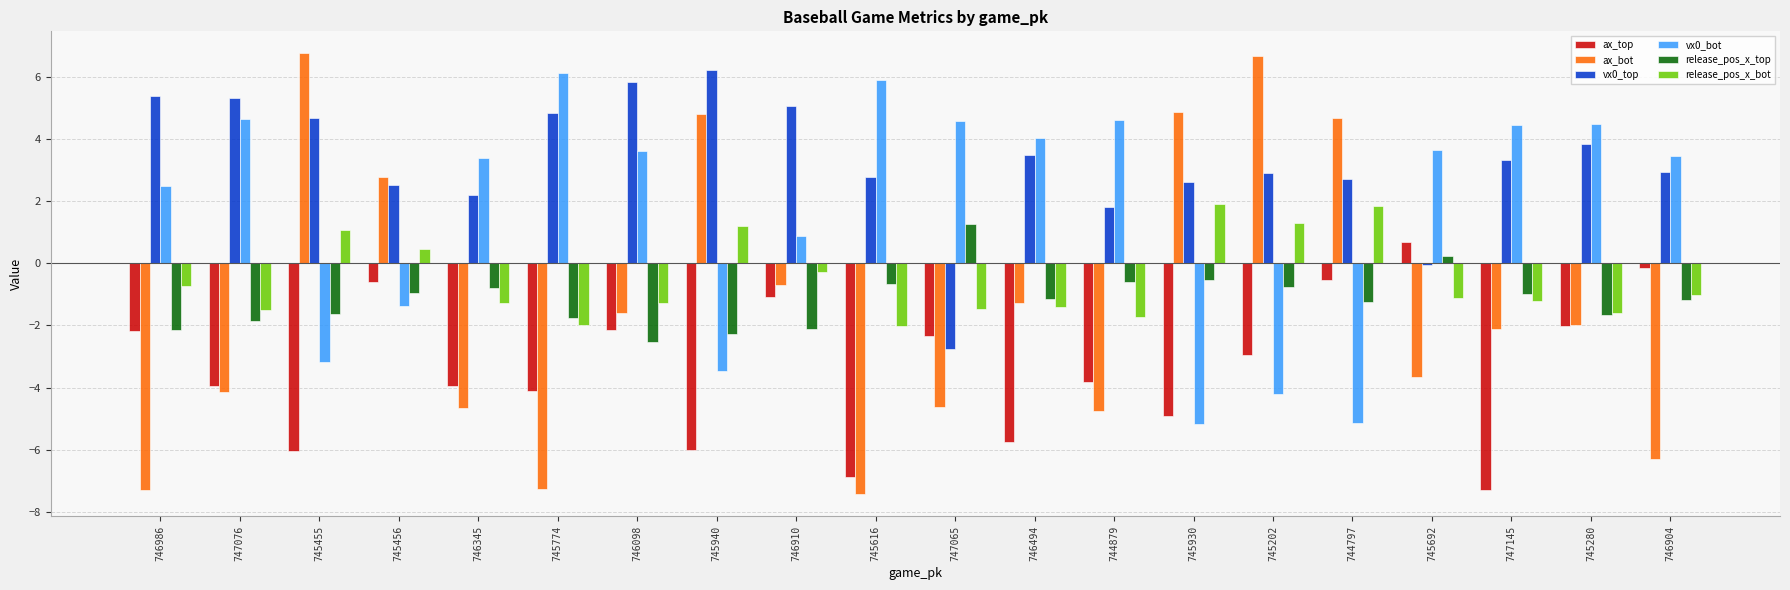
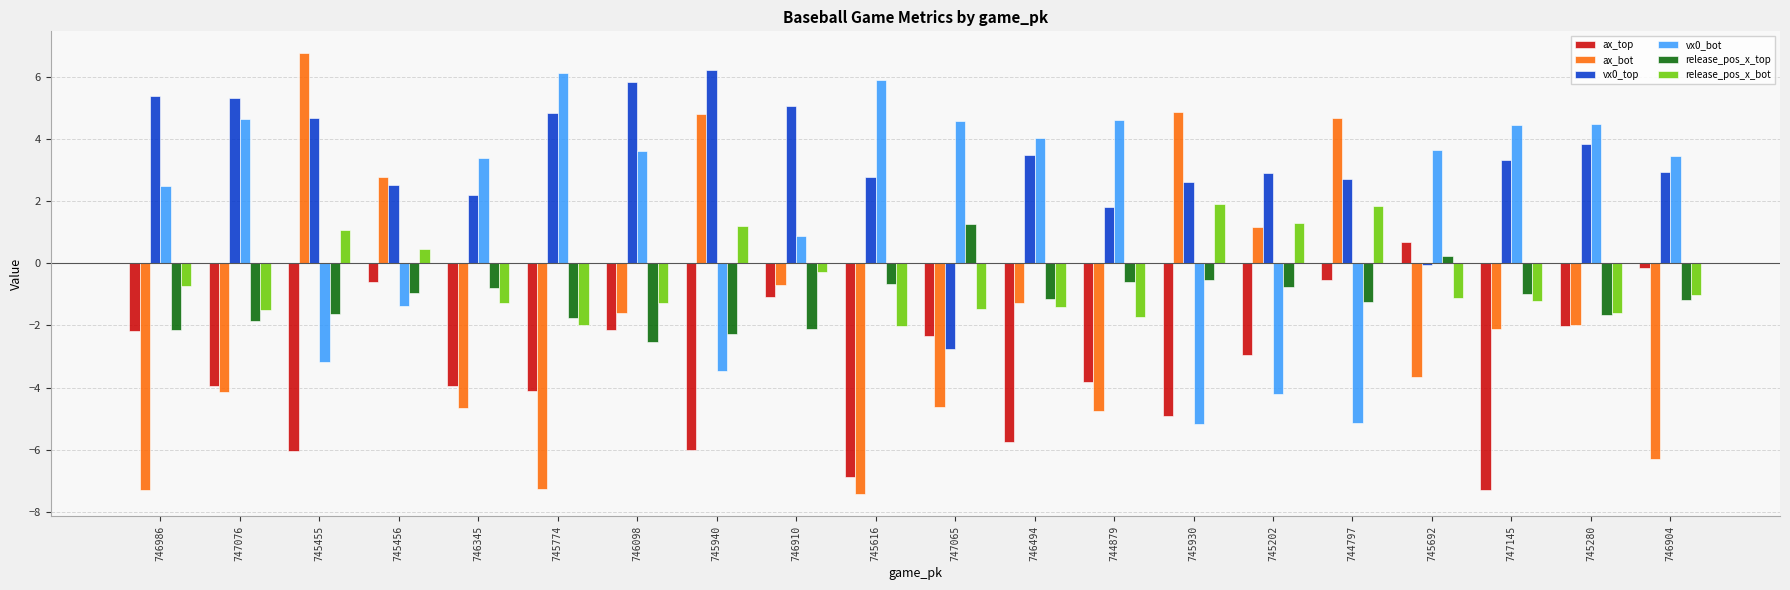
  {
    "ax_top": {
      "746986": -2.2,
      "747076": -3.9,
      "745455": -6.0,
      "745456": -0.6,
      "746345": -4.0,
      "745774": -4.1,
      "746098": -2.1,
      "745940": -6.0,
      "746910": -1.1,
      "745616": -6.9,
      "747065": -2.3,
      "746494": -5.7,
      "744879": -3.8,
      "745930": -4.9,
      "745202": -3.0,
      "744797": -0.5,
      "745692": 0.7,
      "747145": -7.3,
      "745280": -2.0,
      "746904": -0.2
    },
    "ax_bot": {
      "746986": -7.3,
      "747076": -4.1,
      "745455": 6.7,
      "745456": 2.8,
      "746345": -4.7,
      "745774": -7.3,
      "746098": -1.6,
      "745940": 4.8,
      "746910": -0.7,
      "745616": -7.4,
      "747065": -4.6,
      "746494": -1.3,
      "744879": -4.7,
      "745930": 4.9,
-     "745202": 6.6,
+     "745202": 1.2,
      "744797": 4.7,
      "745692": -3.7,
      "747145": -2.1,
      "745280": -2.0,
      "746904": -6.3
    },
    "vx0_top": {
      "746986": 5.4,
      "747076": 5.3,
      "745455": 4.7,
      "745456": 2.5,
      "746345": 2.2,
      "745774": 4.8,
      "746098": 5.8,
      "745940": 6.2,
      "746910": 5.0,
      "745616": 2.8,
      "747065": -2.8,
      "746494": 3.5,
      "744879": 1.8,
      "745930": 2.6,
      "745202": 2.9,
      "744797": 2.7,
      "747145": 3.3,
      "745280": 3.8,
      "746904": 2.9
    },
    "vx0_bot": {
      "746986": 2.5,
      "747076": 4.6,
      "745455": -3.2,
      "745456": -1.4,
      "746345": 3.4,
      "745774": 6.1,
      "746098": 3.6,
      "745940": -3.5,
      "746910": 0.9,
      "745616": 5.9,
      "747065": 4.6,
      "746494": 4.0,
      "744879": 4.6,
      "745930": -5.2,
      "745202": -4.2,
      "744797": -5.1,
      "745692": 3.7,
      "747145": 4.5,
      "745280": 4.5,
      "746904": 3.5
    },
    "release_pos_x_top": {
      "746986": -2.2,
      "747076": -1.9,
      "745455": -1.6,
      "745456": -1.0,
      "746345": -0.8,
      "745774": -1.8,
      "746098": -2.5,
      "745940": -2.3,
      "746910": -2.1,
      "745616": -0.7,
      "747065": 1.2,
      "746494": -1.2,
      "744879": -0.6,
      "745930": -0.6,
      "745202": -0.8,
      "744797": -1.3,
      "745692": 0.2,
      "747145": -1.0,
      "745280": -1.7,
      "746904": -1.2
    },
    "release_pos_x_bot": {
      "746986": -0.7,
      "747076": -1.5,
      "745455": 1.1,
      "745456": 0.5,
      "746345": -1.3,
      "745774": -2.0,
      "746098": -1.3,
      "745940": 1.2,
      "746910": -0.3,
      "745616": -2.0,
      "747065": -1.5,
      "746494": -1.4,
      "744879": -1.7,
      "745930": 1.9,
      "745202": 1.3,
      "744797": 1.8,
      "745692": -1.1,
      "747145": -1.2,
      "745280": -1.6,
      "746904": -1.0
    }
  }
